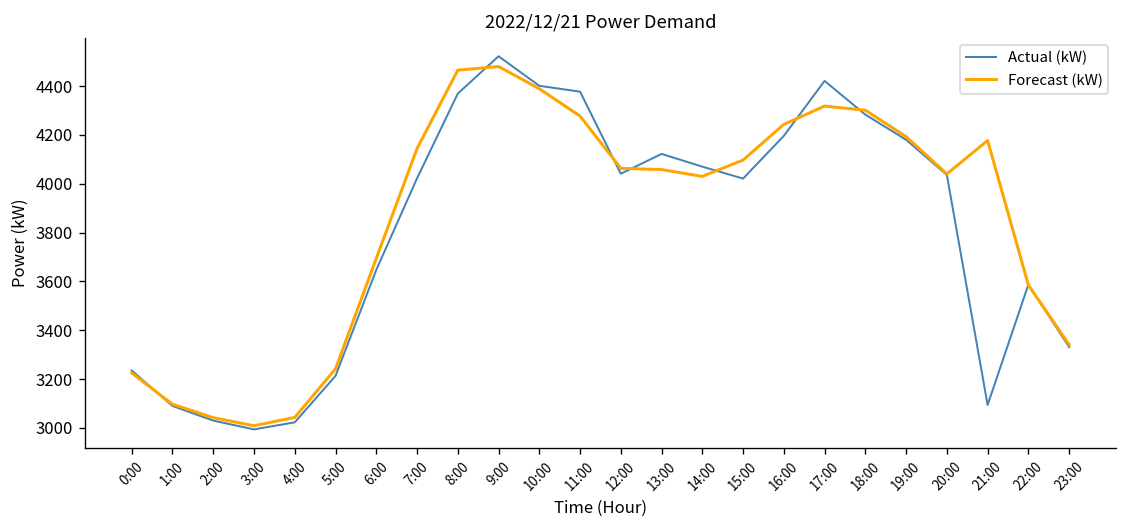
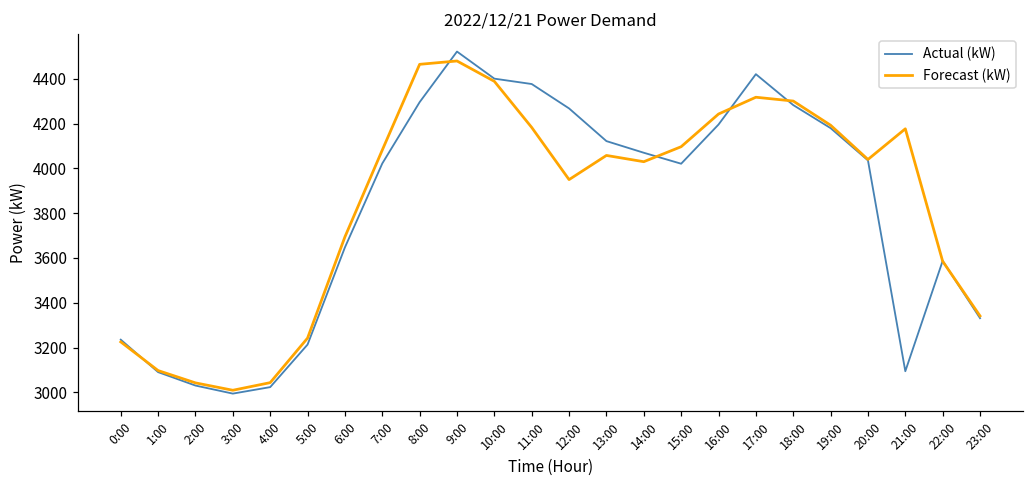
  {
    "Actual (kW)": {
      "3:00": 2990,
      "4:00": 3020,
      "5:00": 3210,
      "6:00": 3650,
      "7:00": 4020,
-     "8:00": 4370,
+     "8:00": 4300,
      "9:00": 4520,
      "11:00": 4380,
-     "12:00": 4040,
+     "12:00": 4270,
      "13:00": 4120,
      "14:00": 4070,
      "15:00": 4020,
      "16:00": 4200,
      "17:00": 4420,
      "18:00": 4280,
      "19:00": 4180,
      "21:00": 3090
    },
    "Forecast (kW)": {
      "3:00": 3010,
      "4:00": 3040,
      "5:00": 3240,
      "6:00": 3690,
-     "7:00": 4140,
+     "7:00": 4080,
      "8:00": 4470,
      "9:00": 4480,
-     "11:00": 4280,
-     "12:00": 4060,
+     "11:00": 4180,
+     "12:00": 3950,
      "13:00": 4060,
      "14:00": 4030,
      "15:00": 4100,
      "16:00": 4240,
      "17:00": 4320,
      "18:00": 4300,
      "19:00": 4190,
      "21:00": 4180
    }
  }
